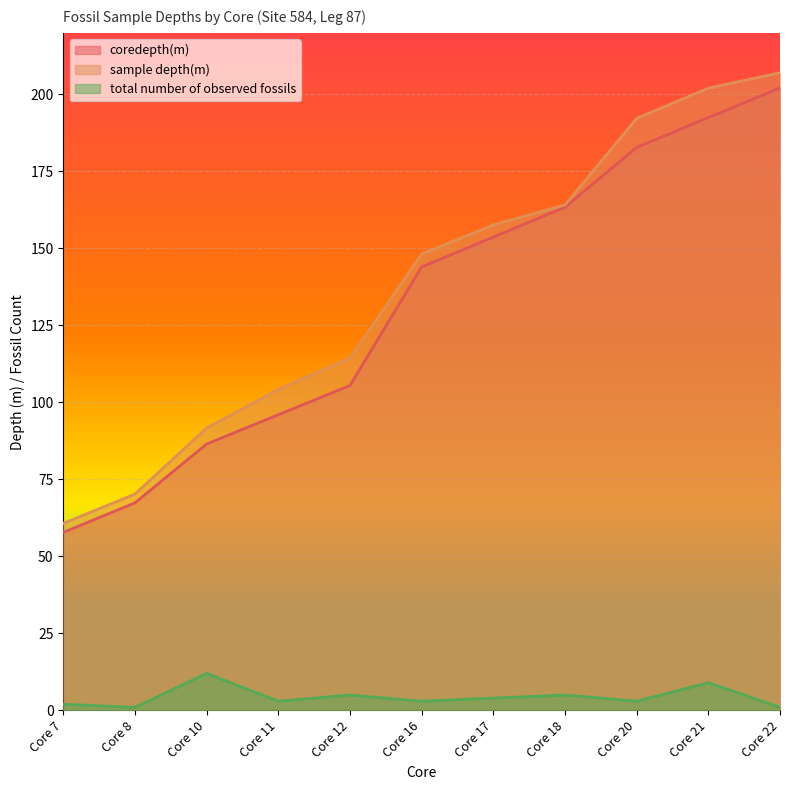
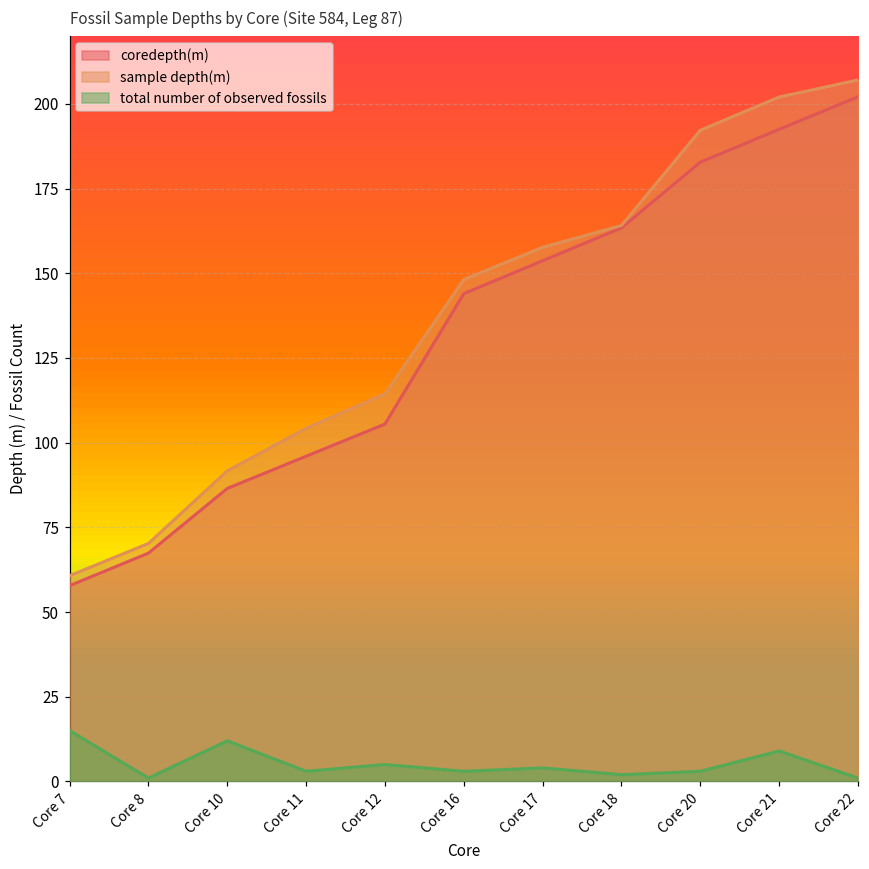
  {
    "total number of observed fossils": {
-     "Core 7": 2,
+     "Core 7": 15,
      "Core 8": 1,
      "Core 10": 12,
      "Core 11": 3,
      "Core 12": 5,
      "Core 16": 3,
      "Core 17": 4,
-     "Core 18": 5,
+     "Core 18": 2,
      "Core 20": 3,
      "Core 21": 9,
      "Core 22": 1
    }
  }
